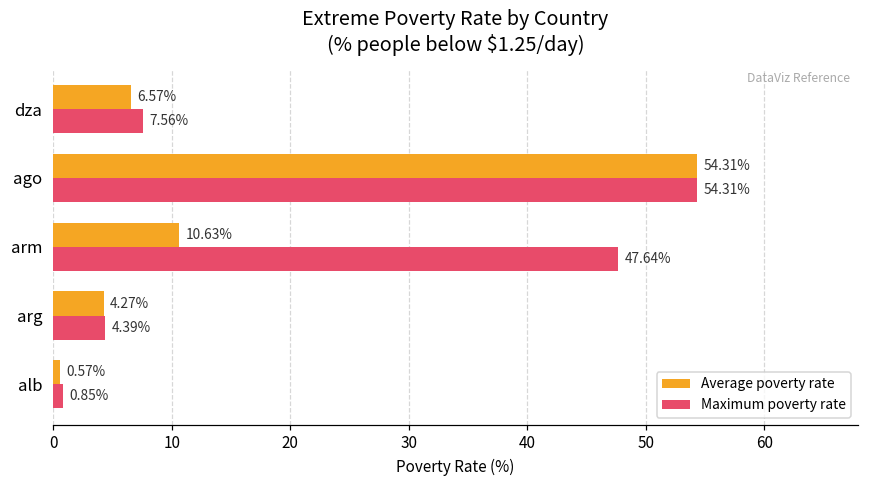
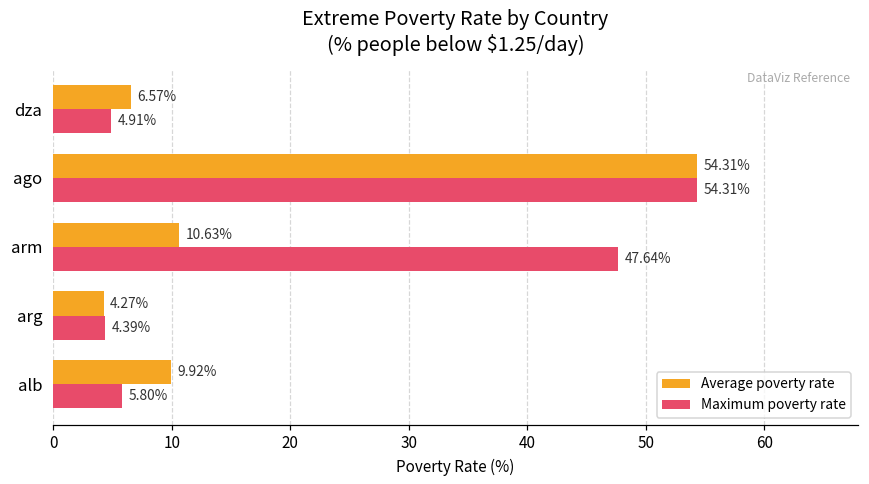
  {
    "Average poverty rate": {
      "dza": "6.57%",
      "ago": "54.31%",
      "arm": "10.63%",
      "arg": "4.27%",
-     "alb": "0.57%"
+     "alb": "9.92%"
    },
    "Maximum poverty rate": {
-     "dza": "7.56%",
+     "dza": "4.91%",
      "ago": "54.31%",
      "arm": "47.64%",
      "arg": "4.39%",
-     "alb": "0.85%"
+     "alb": "5.80%"
    }
  }
